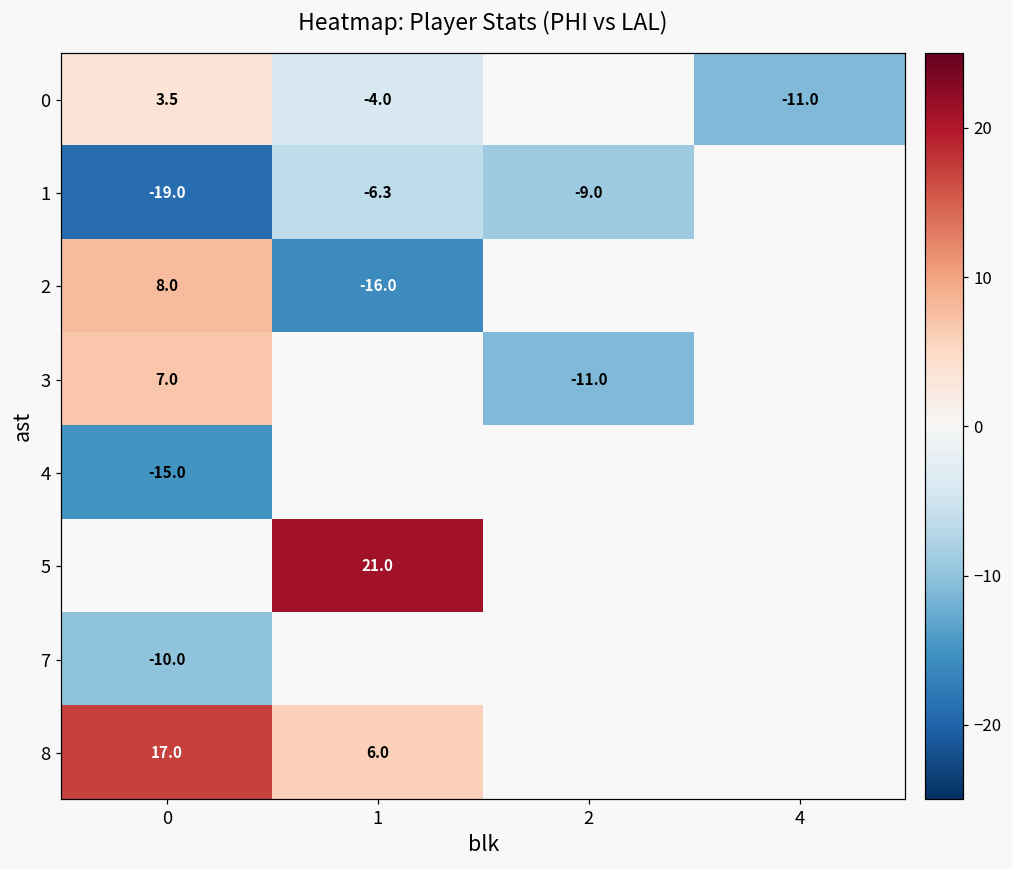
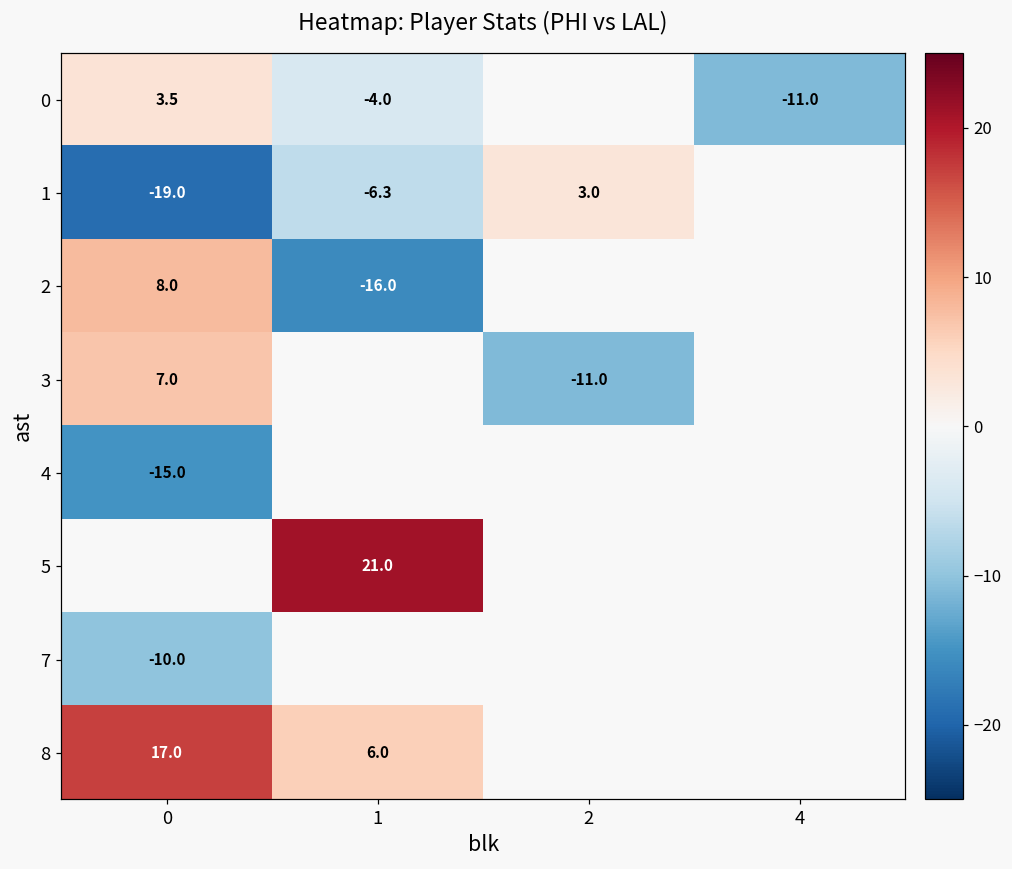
  {
    "0": {
      "0": 3.5,
      "1": -4.0,
      "4": -11.0
    },
    "1": {
      "0": -19.0,
      "1": -6.3,
-     "2": -9.0
+     "2": 3.0
    },
    "2": {
      "0": 8.0,
      "1": -16.0
    },
    "3": {
      "0": 7.0,
      "2": -11.0
    },
    "4": {
      "0": -15.0
    },
    "5": {
      "1": 21.0
    },
    "7": {
      "0": -10.0
    },
    "8": {
      "0": 17.0,
      "1": 6.0
    }
  }
